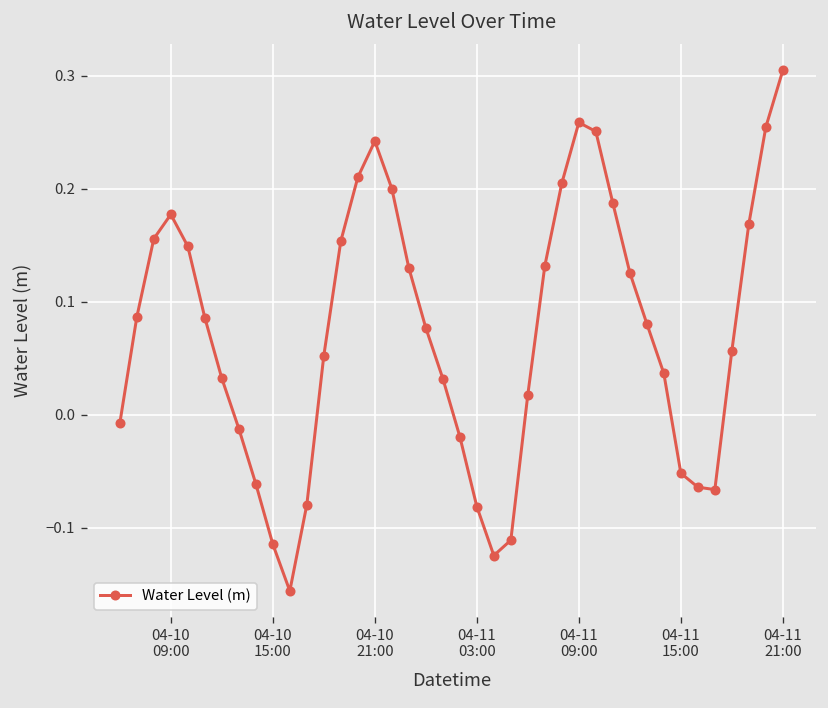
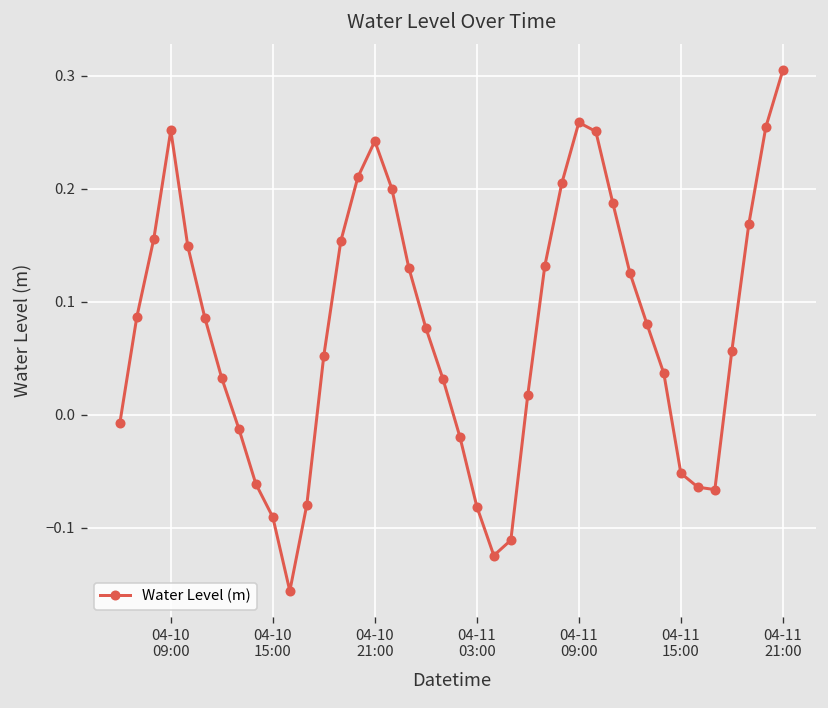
  {
-   "04-10 09:00": 0.18,
-   "04-10 15:00": -0.11,
+   "04-10 09:00": 0.25,
+   "04-10 15:00": -0.09,
    "04-10 21:00": 0.24,
    "04-11 03:00": -0.08,
    "04-11 09:00": 0.26,
    "04-11 15:00": -0.05,
    "04-11 21:00": 0.30
  }
